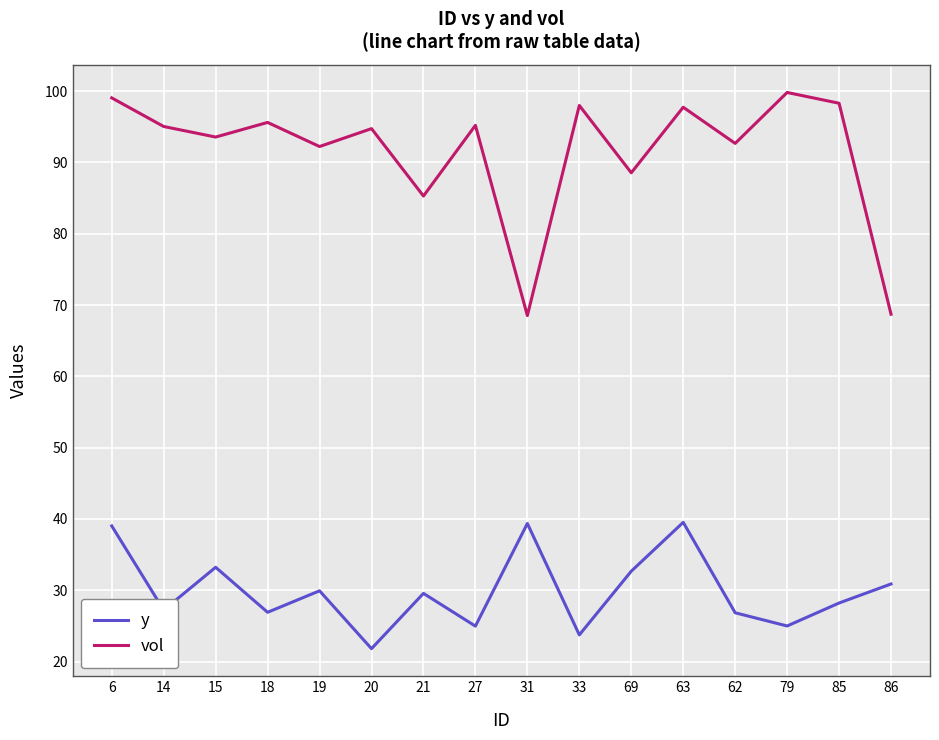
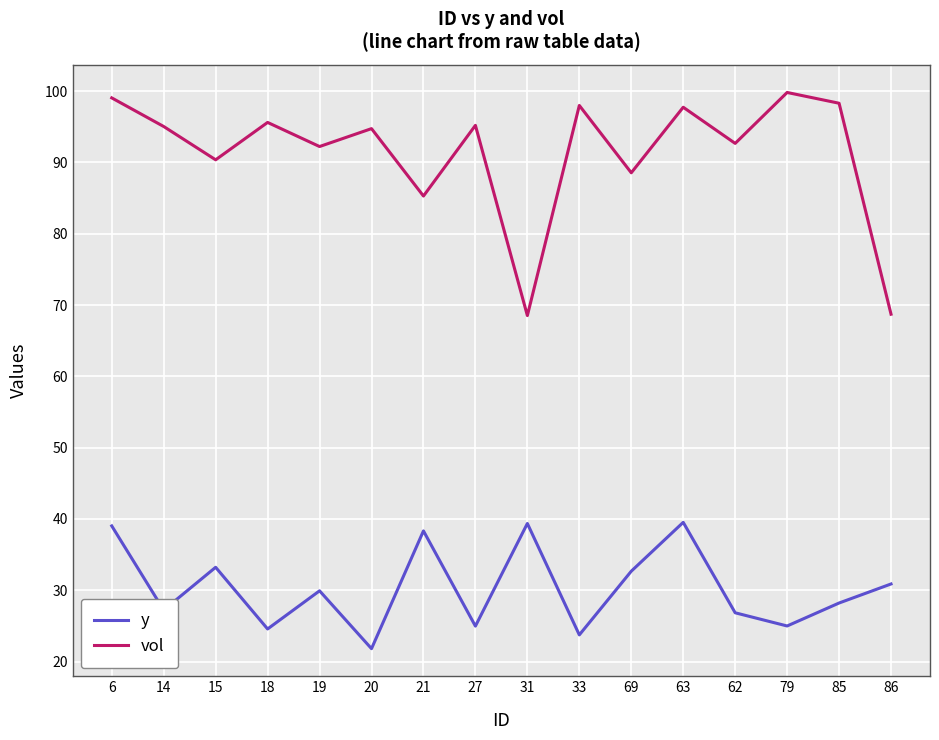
  {
    "y": {
      "6": 39,
      "15": 33,
-     "18": 27,
+     "18": 25,
      "19": 30,
      "20": 22,
-     "21": 30,
+     "21": 38,
      "27": 25,
      "31": 39,
      "33": 24,
      "69": 33,
      "63": 40,
      "62": 27,
      "79": 25,
      "85": 28,
      "86": 31
    },
    "vol": {
      "6": 99,
      "14": 95,
-     "15": 94,
+     "15": 90,
      "18": 96,
      "19": 92,
      "20": 95,
      "21": 85,
      "27": 95,
      "31": 69,
      "33": 98,
      "69": 89,
      "63": 98,
      "62": 93,
      "79": 100,
      "85": 98,
      "86": 69
    }
  }
